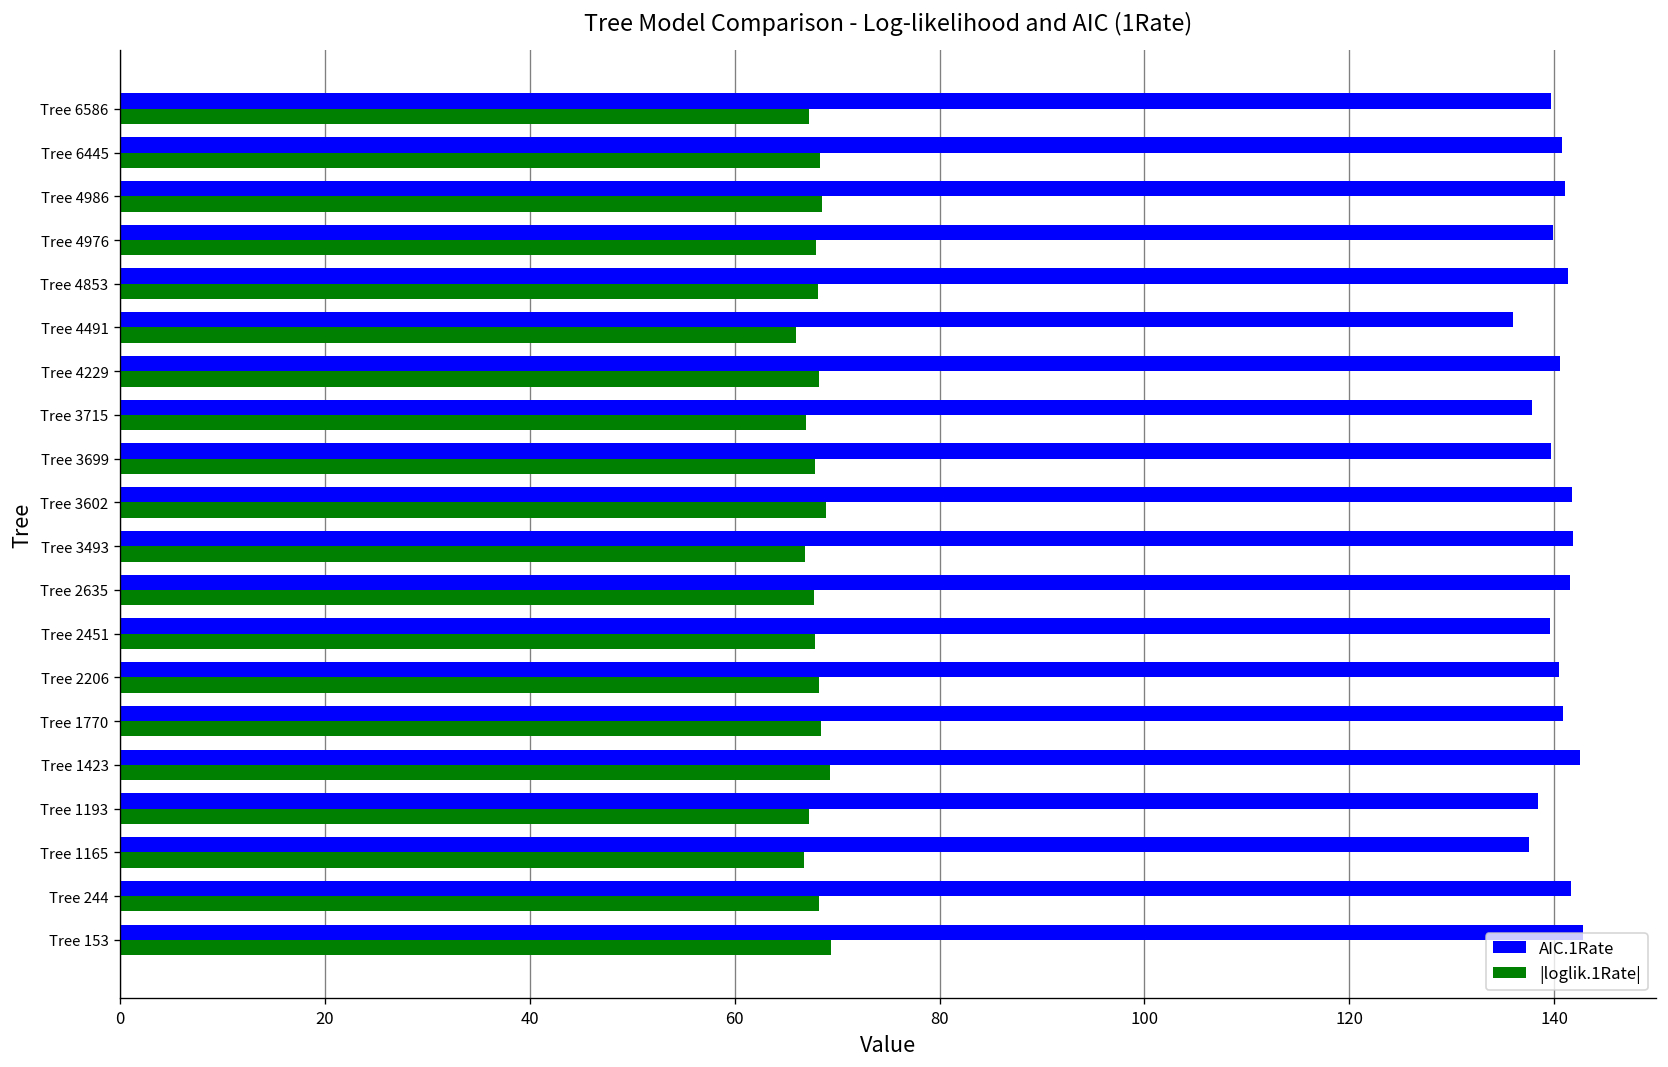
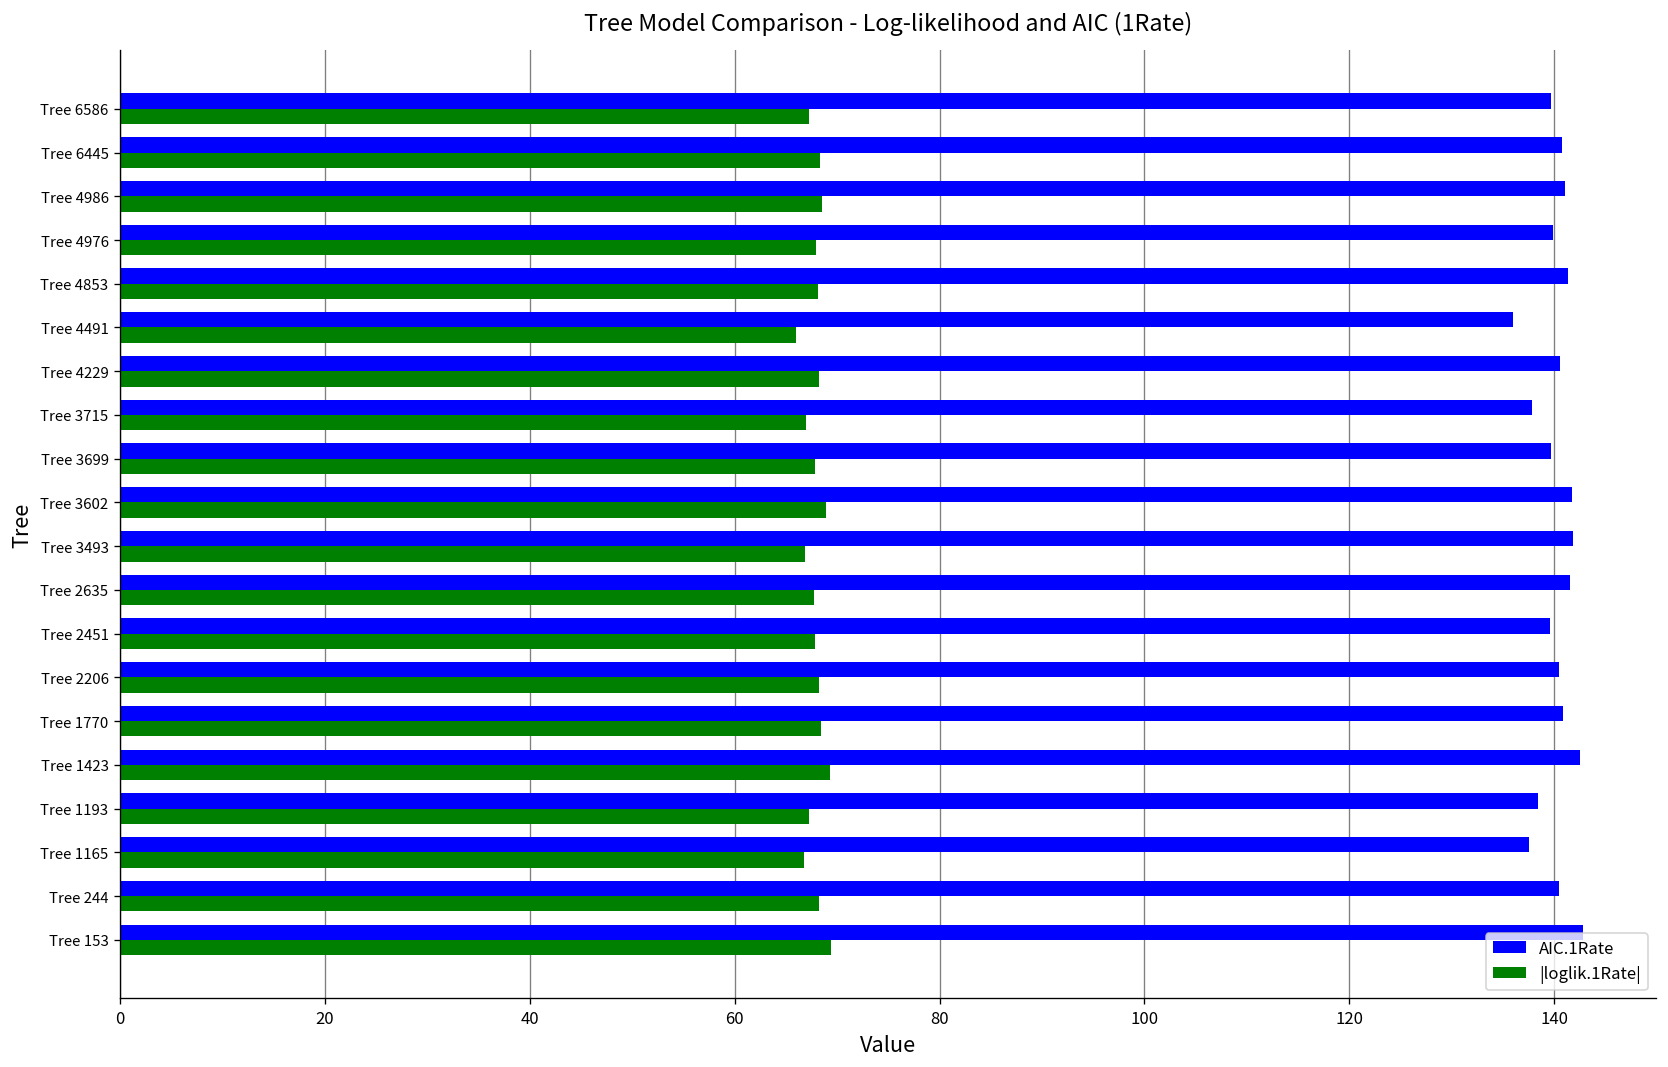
  {
    "AIC.1Rate": {
      "Tree 6586": 140,
      "Tree 6445": 141,
      "Tree 4986": 141,
      "Tree 4976": 140,
      "Tree 4853": 141,
      "Tree 4491": 136,
      "Tree 4229": 141,
      "Tree 3715": 138,
      "Tree 3699": 140,
      "Tree 3602": 142,
      "Tree 3493": 142,
      "Tree 2635": 142,
      "Tree 2451": 140,
      "Tree 2206": 140,
      "Tree 1770": 141,
      "Tree 1423": 143,
      "Tree 1193": 138,
      "Tree 1165": 138,
-     "Tree 244": 142
+     "Tree 244": 140
    },
    "|loglik.1Rate|": {
      "Tree 6586": 67,
      "Tree 6445": 68,
      "Tree 4986": 69,
      "Tree 4976": 68,
      "Tree 4853": 68,
      "Tree 4491": 66,
      "Tree 4229": 68,
      "Tree 3715": 67,
      "Tree 3699": 68,
      "Tree 3602": 69,
      "Tree 3493": 67,
      "Tree 2635": 68,
      "Tree 2451": 68,
      "Tree 2206": 68,
      "Tree 1770": 68,
      "Tree 1423": 69,
      "Tree 1193": 67,
      "Tree 1165": 67,
      "Tree 244": 68,
      "Tree 153": 69
    }
  }
